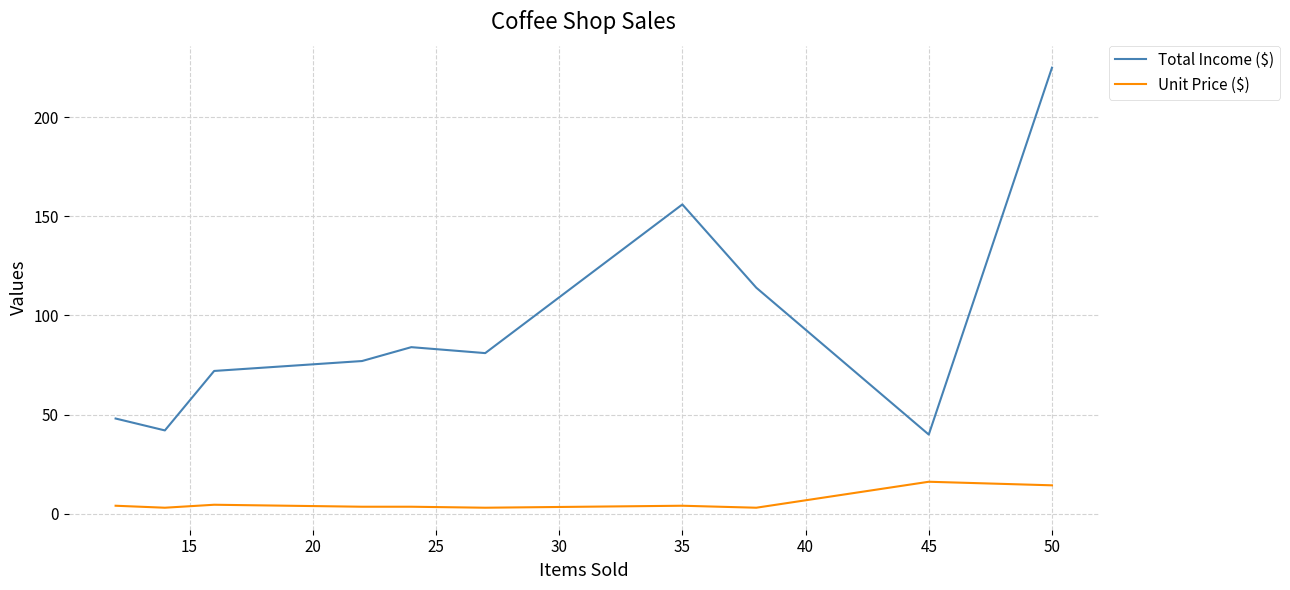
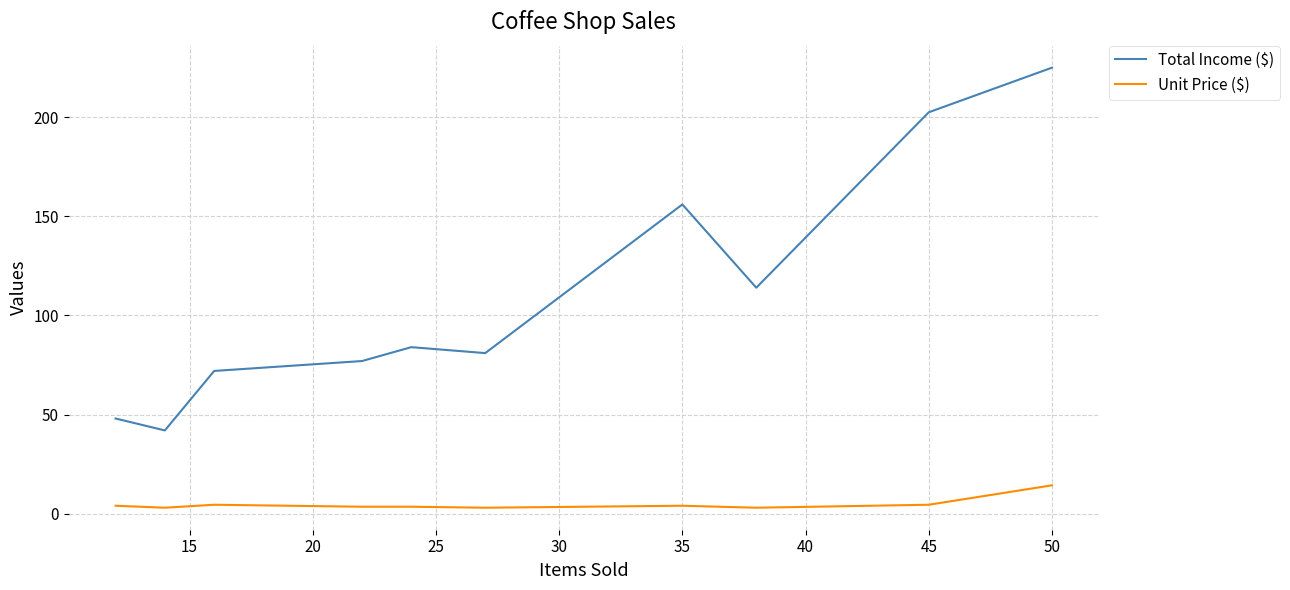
  {
    "Total Income ($)": {
      "35": 156,
-     "45": 40,
+     "45": 203,
      "50": 225
    },
    "Unit Price ($)": {
      "35": 4,
-     "45": 16,
+     "45": 5,
      "50": 14
    }
  }
